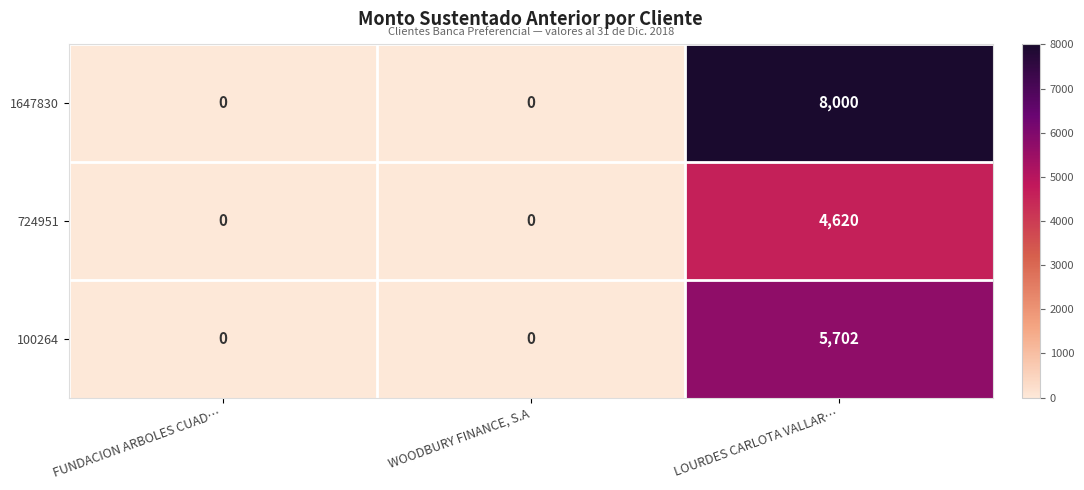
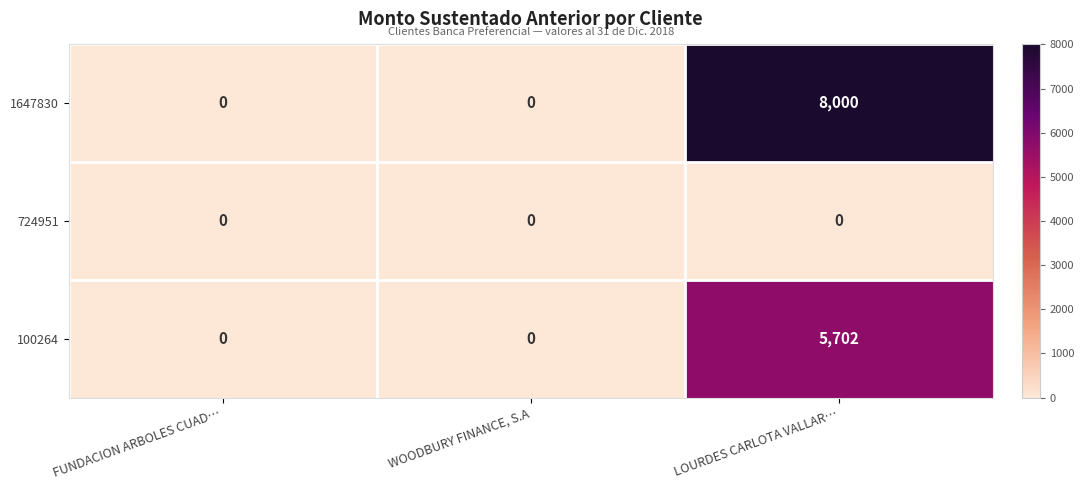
  {
    "1647830": {
      "FUNDACION ARBOLES CUAD…": "0",
      "WOODBURY FINANCE, S.A": "0",
      "LOURDES CARLOTA VALLAR…": "8,000"
    },
    "724951": {
      "FUNDACION ARBOLES CUAD…": "0",
      "WOODBURY FINANCE, S.A": "0",
-     "LOURDES CARLOTA VALLAR…": "4,620"
+     "LOURDES CARLOTA VALLAR…": "0"
    },
    "100264": {
      "FUNDACION ARBOLES CUAD…": "0",
      "WOODBURY FINANCE, S.A": "0",
      "LOURDES CARLOTA VALLAR…": "5,702"
    }
  }
